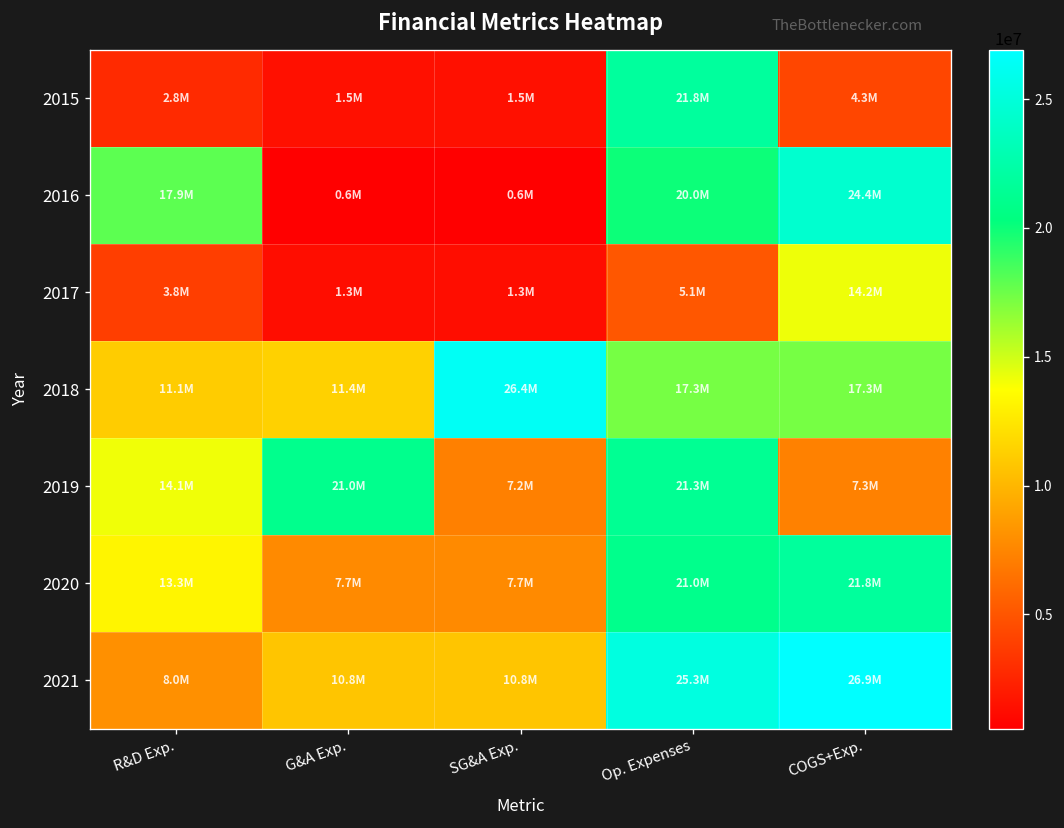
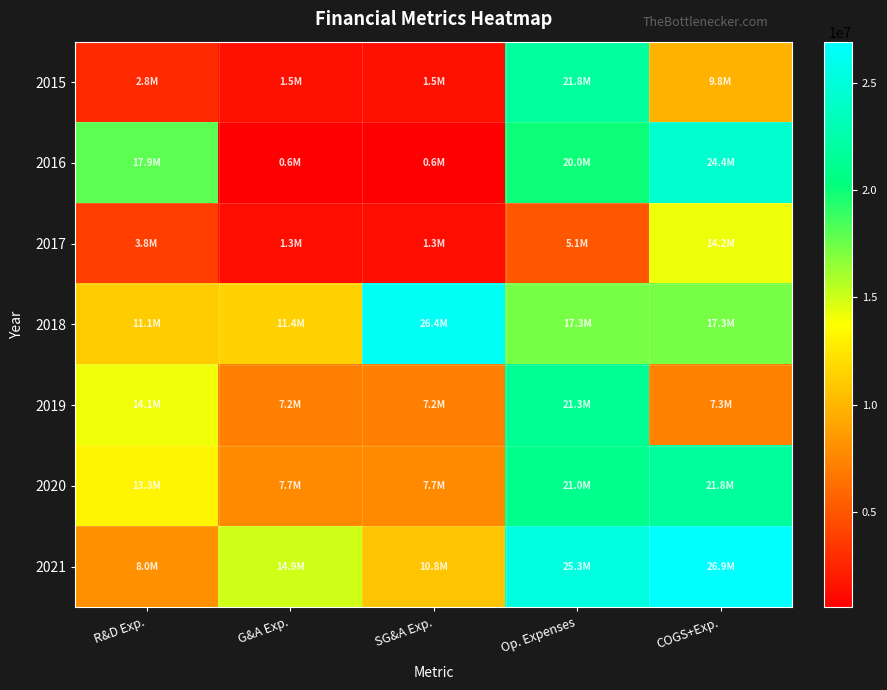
  {
    "2015": {
      "R&D Exp.": "2.8M",
      "G&A Exp.": "1.5M",
      "SG&A Exp.": "1.5M",
      "Op. Expenses": "21.8M",
-     "COGS+Exp.": "4.3M"
+     "COGS+Exp.": "9.8M"
    },
    "2016": {
      "R&D Exp.": "17.9M",
      "G&A Exp.": "0.6M",
      "SG&A Exp.": "0.6M",
      "Op. Expenses": "20.0M",
      "COGS+Exp.": "24.4M"
    },
    "2017": {
      "R&D Exp.": "3.8M",
      "G&A Exp.": "1.3M",
      "SG&A Exp.": "1.3M",
      "Op. Expenses": "5.1M",
      "COGS+Exp.": "14.2M"
    },
    "2018": {
      "R&D Exp.": "11.1M",
      "G&A Exp.": "11.4M",
      "SG&A Exp.": "26.4M",
      "Op. Expenses": "17.3M",
      "COGS+Exp.": "17.3M"
    },
    "2019": {
      "R&D Exp.": "14.1M",
-     "G&A Exp.": "21.0M",
+     "G&A Exp.": "7.2M",
      "SG&A Exp.": "7.2M",
      "Op. Expenses": "21.3M",
      "COGS+Exp.": "7.3M"
    },
    "2020": {
      "R&D Exp.": "13.3M",
      "G&A Exp.": "7.7M",
      "SG&A Exp.": "7.7M",
      "Op. Expenses": "21.0M",
      "COGS+Exp.": "21.8M"
    },
    "2021": {
      "R&D Exp.": "8.0M",
-     "G&A Exp.": "10.8M",
+     "G&A Exp.": "14.9M",
      "SG&A Exp.": "10.8M",
      "Op. Expenses": "25.3M",
      "COGS+Exp.": "26.9M"
    }
  }
